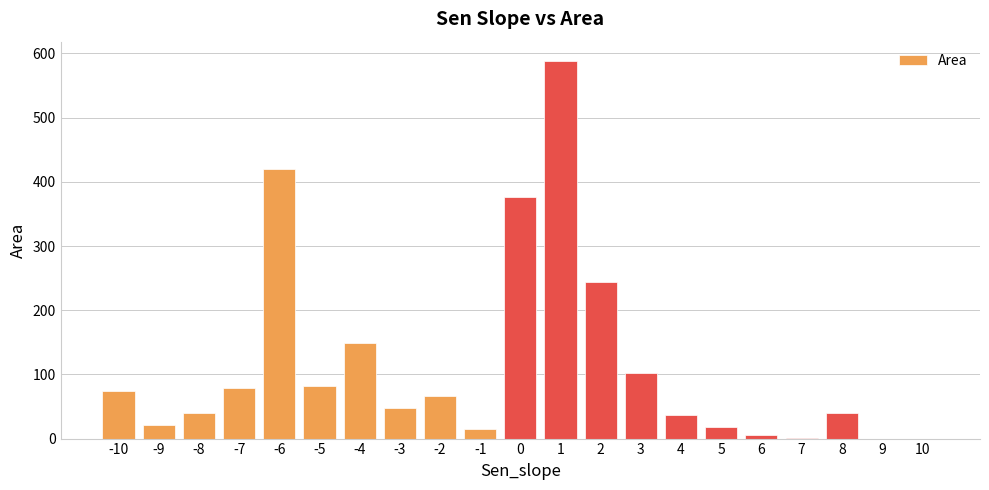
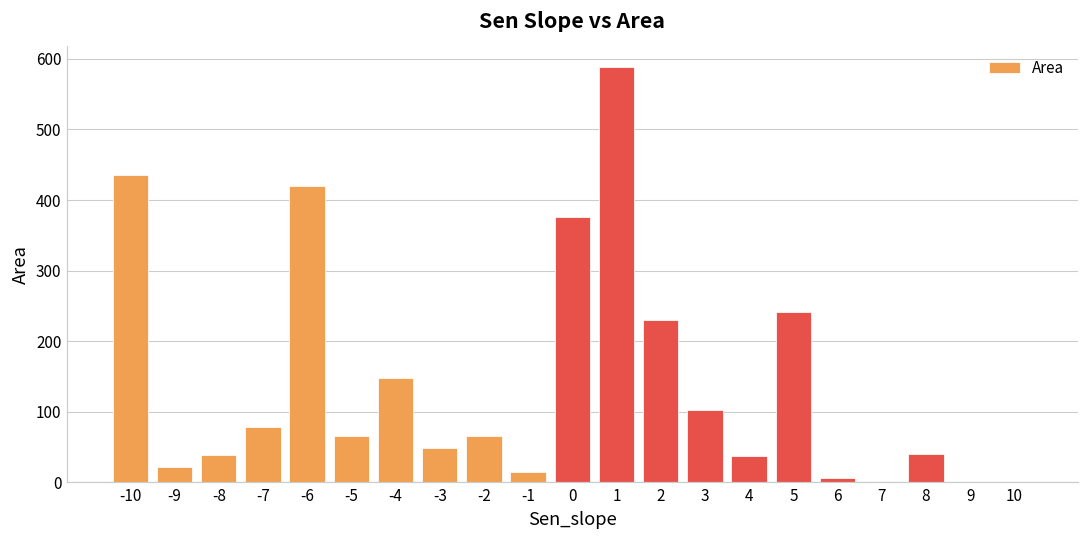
  {
-   "-10": 70,
+   "-10": 440,
    "-9": 20,
    "-8": 40,
    "-7": 80,
    "-6": 420,
-   "-5": 80,
+   "-5": 70,
    "-4": 150,
    "-3": 50,
    "-2": 70,
    "-1": 10,
    "0": 380,
    "1": 590,
-   "2": 240,
+   "2": 230,
    "3": 100,
    "4": 40,
-   "5": 20,
+   "5": 240,
    "6": 10,
    "8": 40,
    "9": 0,
    "10": 0
  }
